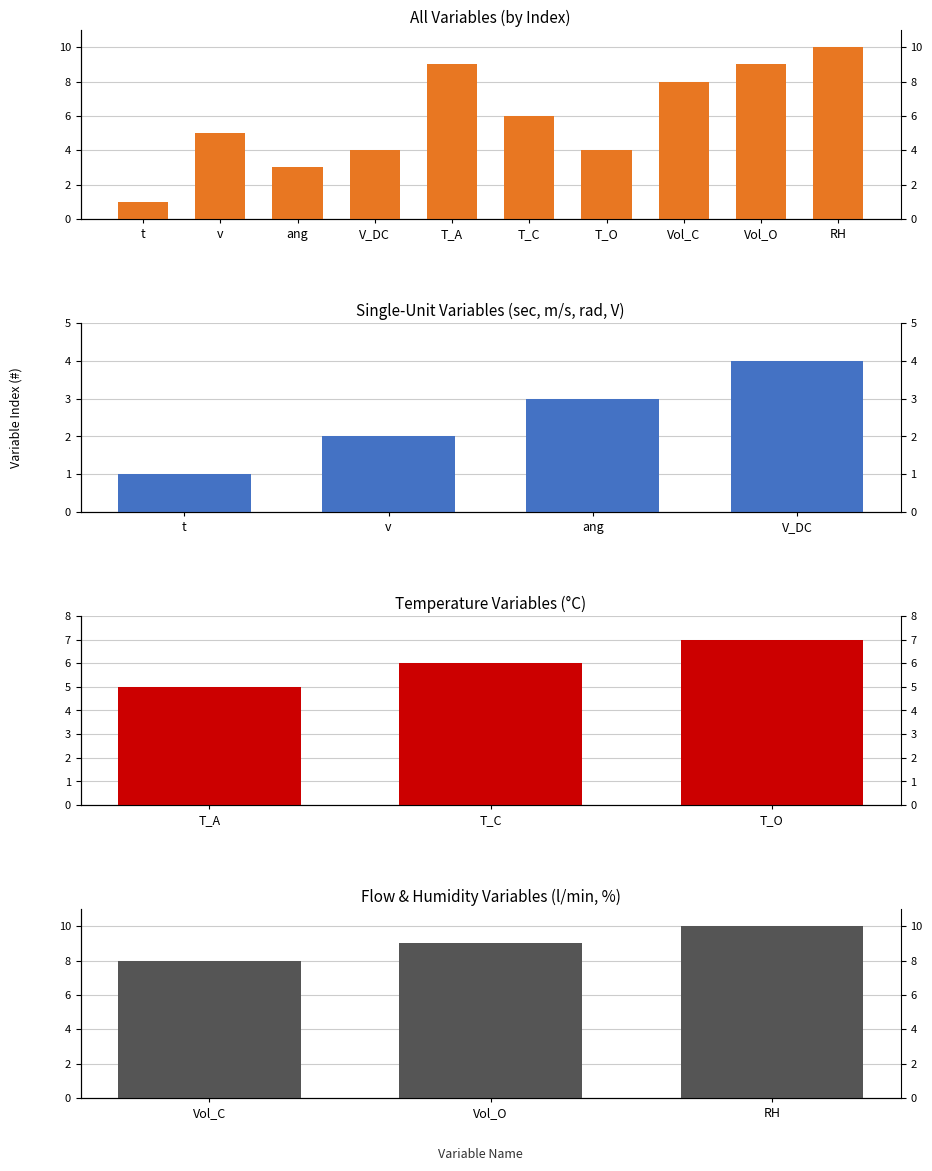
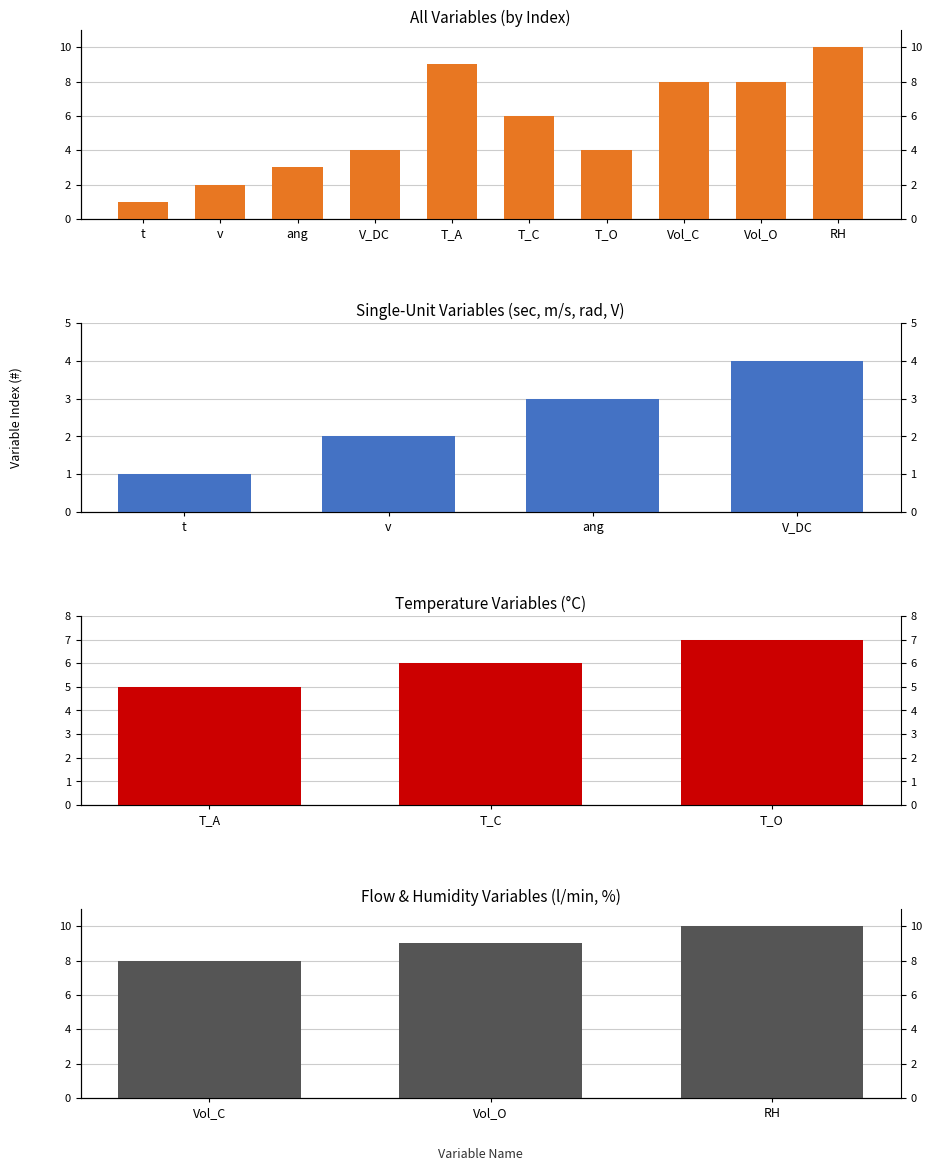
  {
    "All Variables (by Index)": {
      "t": 1,
-     "v": 5,
+     "v": 2,
      "ang": 3,
      "V_DC": 4,
      "T_A": 9,
      "T_C": 6,
      "T_O": 4,
      "Vol_C": 8,
-     "Vol_O": 9,
+     "Vol_O": 8,
      "RH": 10
    },
    "Single-Unit Variables (sec, m/s, rad, V)": {
      "t": 1.0,
      "v": 2.0,
      "ang": 3.0,
      "V_DC": 4.0
    },
    "Temperature Variables (°C)": {
      "T_A": 5.0,
      "T_C": 6.0,
      "T_O": 7.0
    },
    "Flow & Humidity Variables (l/min, %)": {
      "Vol_C": 8.0,
      "Vol_O": 9.0,
      "RH": 10.0
    }
  }
